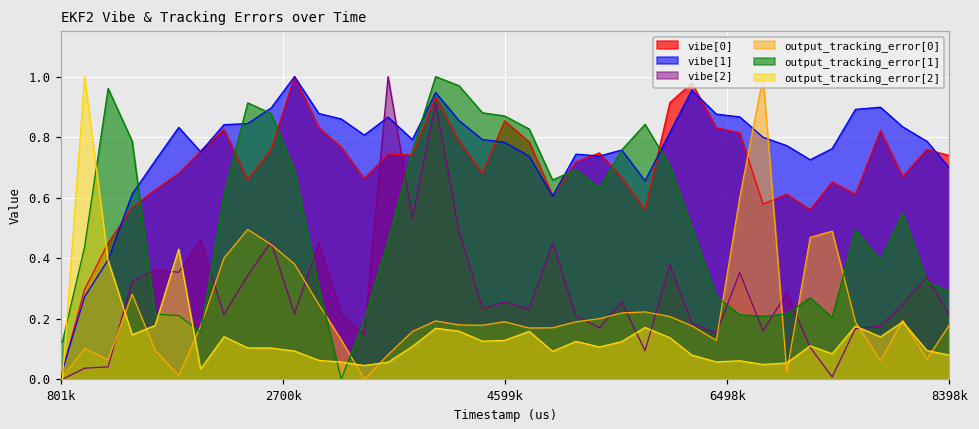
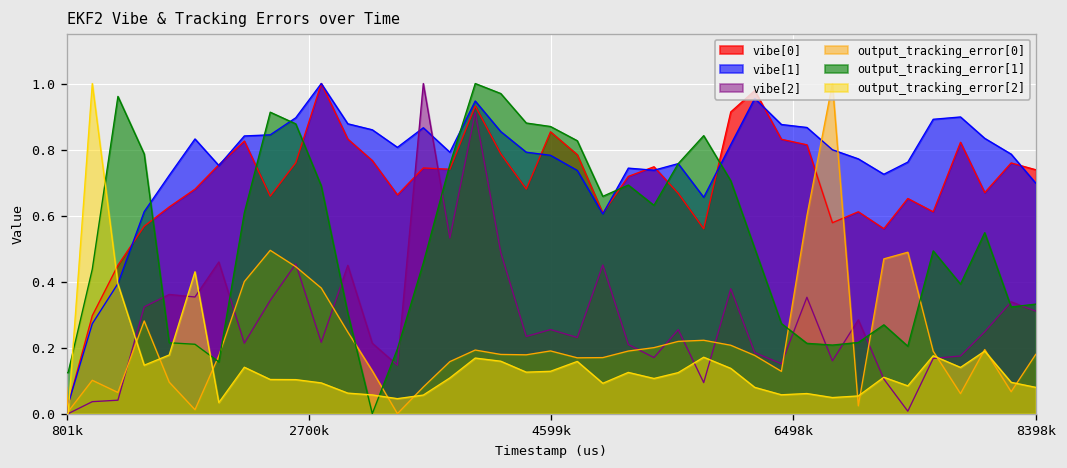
  {
    "vibe[0]": {
      "8398k": 0.74
    },
    "vibe[1]": {
      "8398k": 0.70
    },
    "vibe[2]": {
-     "8398k": 0.21
+     "8398k": 0.31
    },
    "output_tracking_error[1]": {
      "801k": 0.12,
-     "8398k": 0.29
+     "8398k": 0.33
    }
  }
